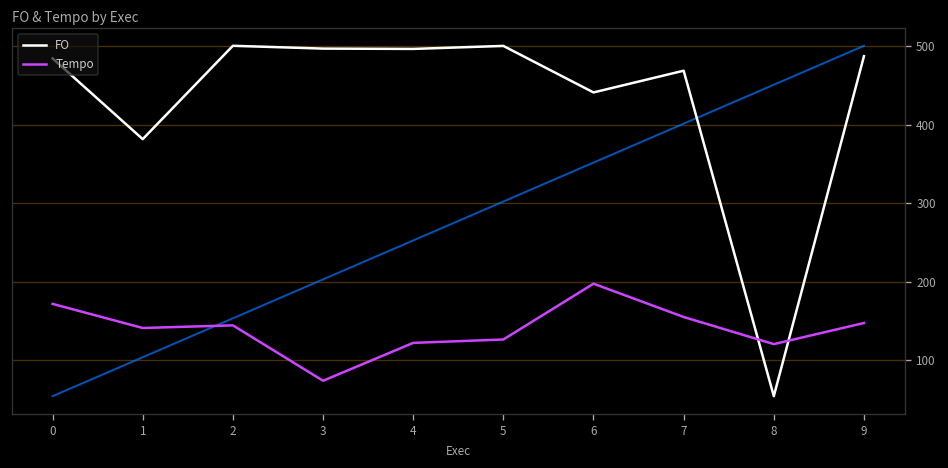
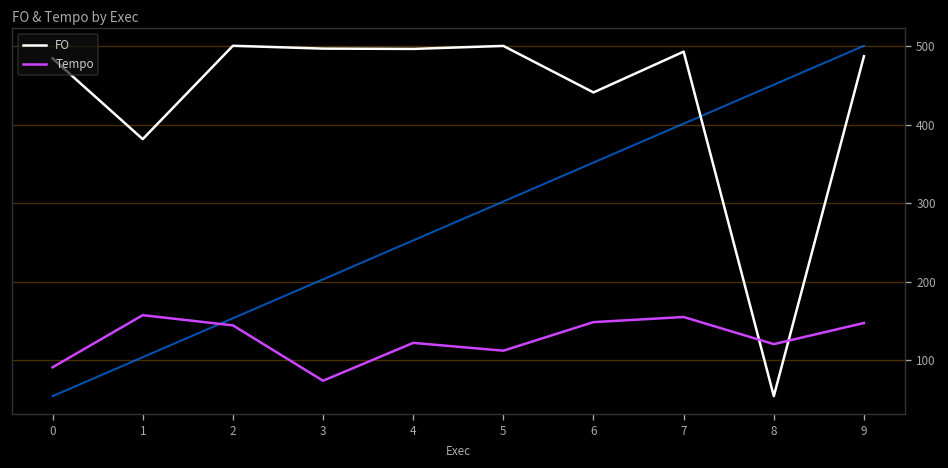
  {
    "FO": {
      "1": 380,
      "2": 500,
      "3": 500,
      "4": 500,
      "5": 500,
      "6": 440,
-     "7": 470,
+     "7": 490,
      "8": 50,
      "9": 490
    },
    "Tempo": {
-     "0": 170,
-     "1": 140,
+     "0": 90,
+     "1": 160,
      "2": 140,
      "3": 70,
      "4": 120,
-     "5": 130,
-     "6": 200,
+     "5": 110,
+     "6": 150,
      "7": 160,
      "8": 120,
      "9": 150
    }
  }
